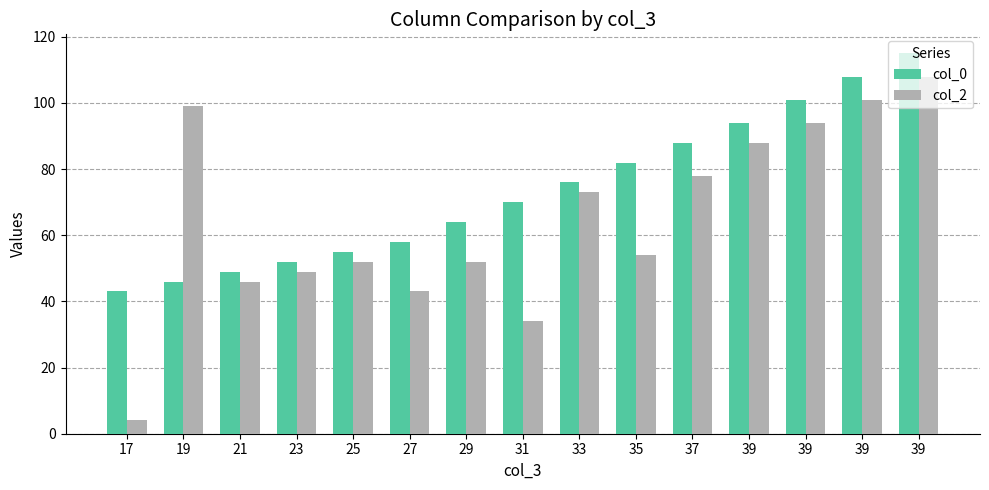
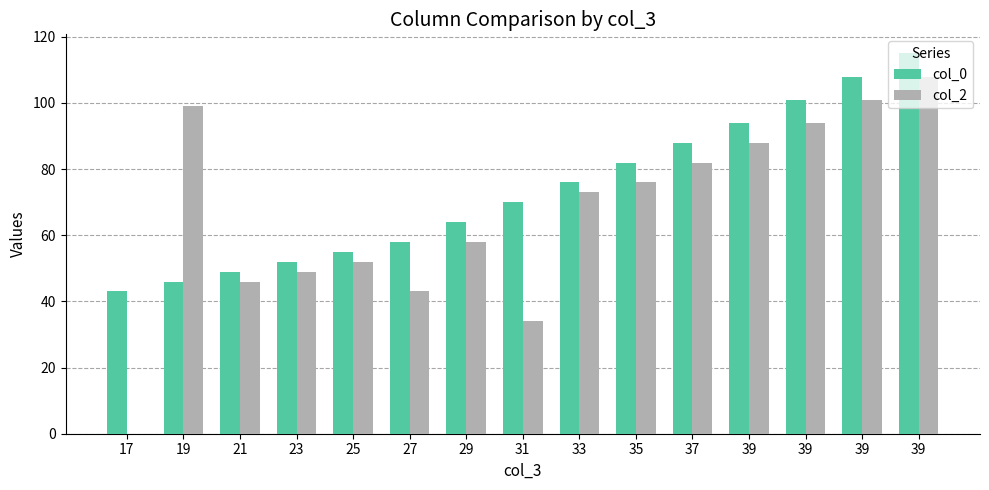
  {
    "col_0": {
      "17": 43,
      "19": 46,
      "21": 49,
      "23": 52,
      "25": 55,
      "27": 58,
      "29": 64,
      "31": 70,
      "33": 76,
      "35": 82,
      "37": 88
    },
    "col_2": {
-     "17": 4,
+     "17": 0,
      "19": 99,
      "21": 46,
      "23": 49,
      "25": 52,
      "27": 43,
-     "29": 52,
+     "29": 58,
      "31": 34,
      "33": 73,
-     "35": 54,
-     "37": 78
+     "35": 76,
+     "37": 82
    }
  }
